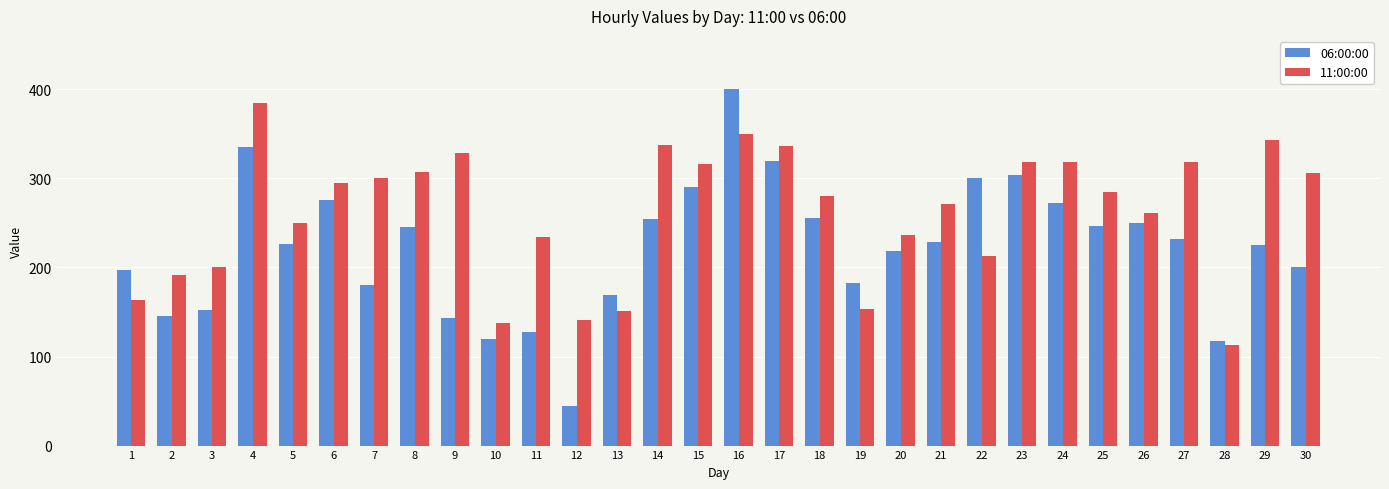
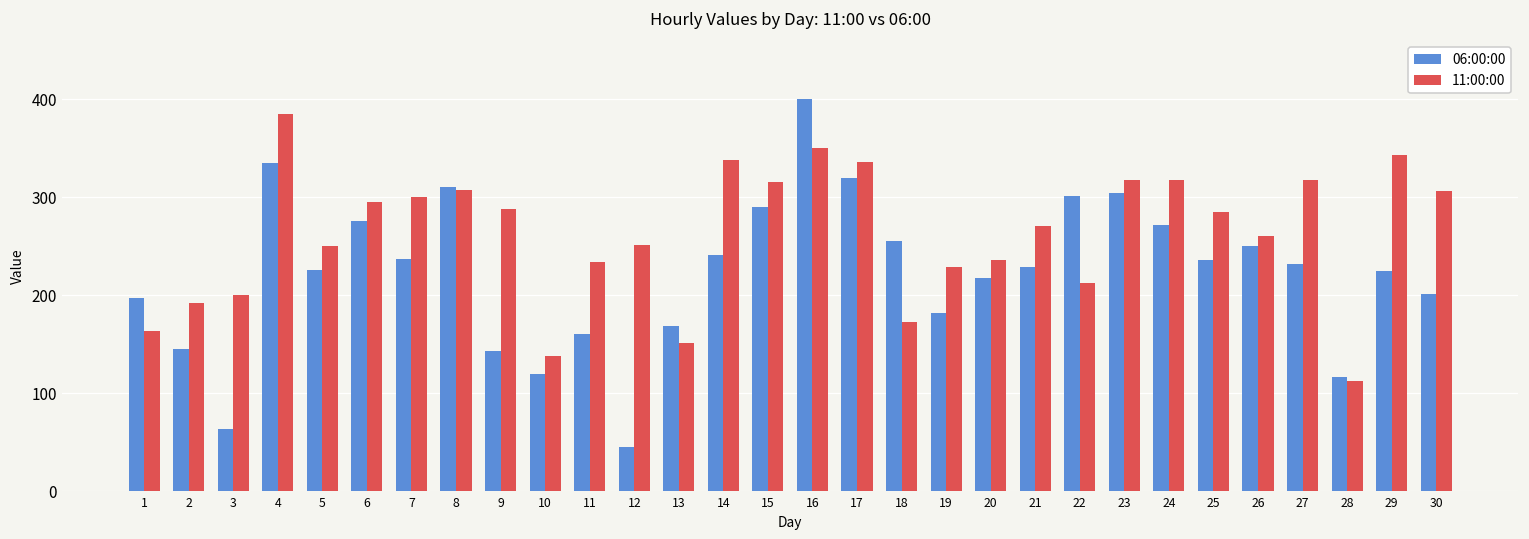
  {
    "06:00:00": {
      "1": 200,
      "2": 150,
-     "3": 150,
+     "3": 60,
      "4": 340,
      "5": 230,
      "6": 280,
-     "7": 180,
-     "8": 250,
+     "7": 240,
+     "8": 310,
      "9": 140,
      "10": 120,
-     "11": 130,
+     "11": 160,
      "12": 50,
      "13": 170,
-     "14": 250,
+     "14": 240,
      "15": 290,
      "16": 400,
      "17": 320,
      "18": 260,
      "19": 180,
      "20": 220,
      "21": 230,
      "22": 300,
      "23": 300,
      "24": 270,
-     "25": 250,
+     "25": 240,
      "26": 250,
      "27": 230,
      "28": 120,
      "29": 230,
      "30": 200
    },
    "11:00:00": {
      "1": 160,
      "2": 190,
      "3": 200,
      "4": 390,
      "5": 250,
      "6": 300,
      "7": 300,
      "8": 310,
-     "9": 330,
+     "9": 290,
      "10": 140,
      "11": 230,
-     "12": 140,
+     "12": 250,
      "13": 150,
      "14": 340,
      "15": 320,
      "16": 350,
      "17": 340,
-     "18": 280,
-     "19": 150,
+     "18": 170,
+     "19": 230,
      "20": 240,
      "21": 270,
      "22": 210,
      "23": 320,
      "24": 320,
      "25": 290,
      "26": 260,
      "27": 320,
      "28": 110,
      "29": 340,
      "30": 310
    }
  }
